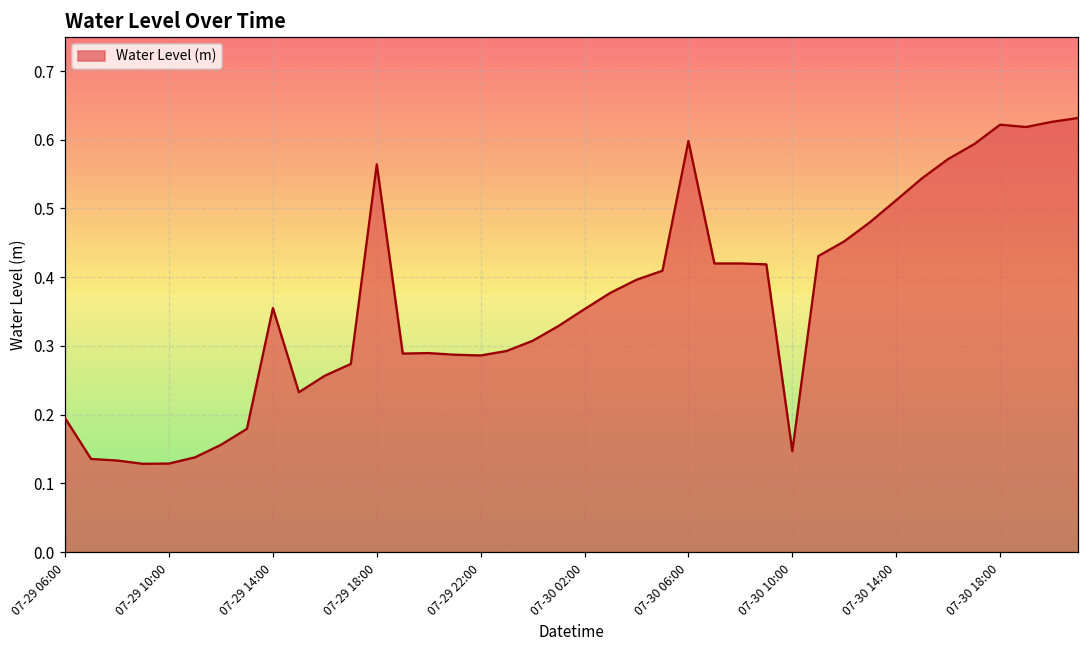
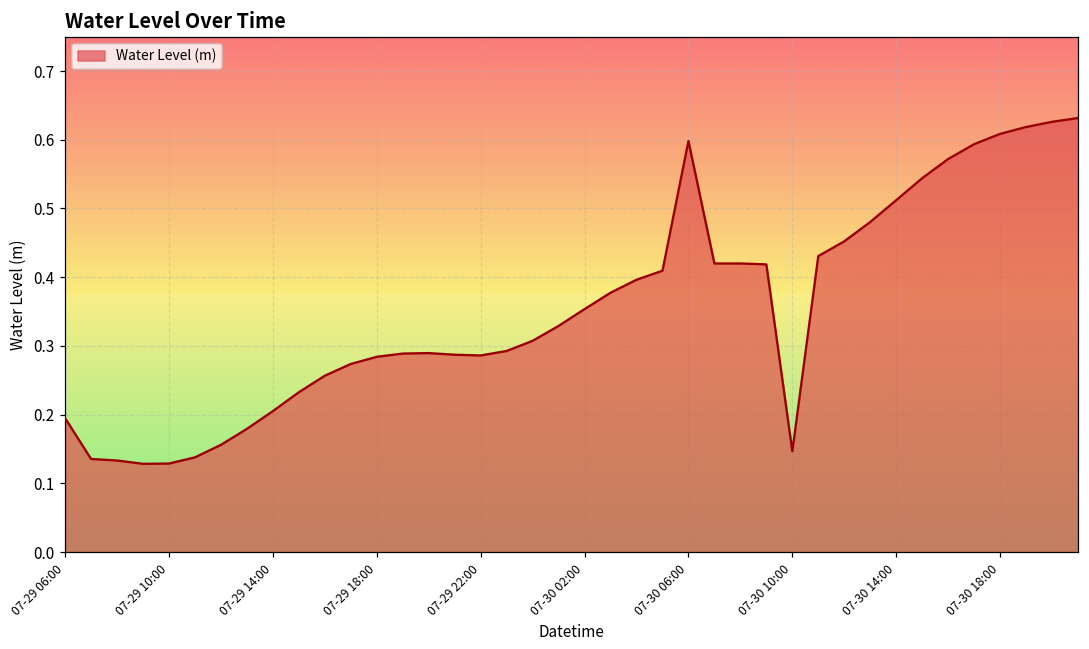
  {
    "07-29 06:00": 0.19,
    "07-29 10:00": 0.13,
-   "07-29 14:00": 0.36,
-   "07-29 18:00": 0.56,
+   "07-29 14:00": 0.21,
+   "07-29 18:00": 0.28,
    "07-29 22:00": 0.29,
    "07-30 02:00": 0.35,
    "07-30 06:00": 0.60,
    "07-30 10:00": 0.15,
    "07-30 14:00": 0.51,
-   "07-30 18:00": 0.62
+   "07-30 18:00": 0.61
  }
